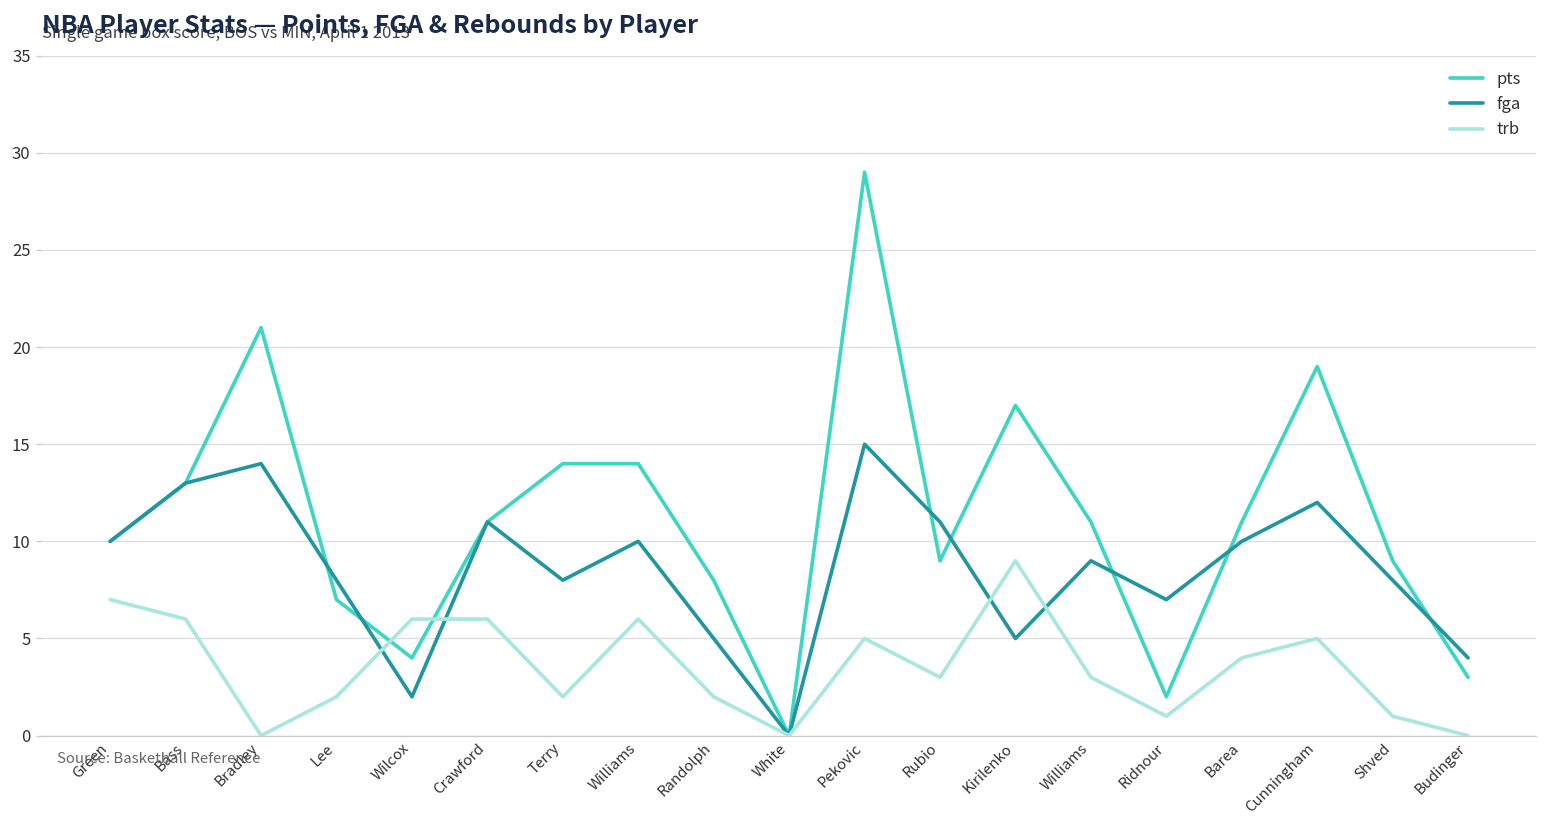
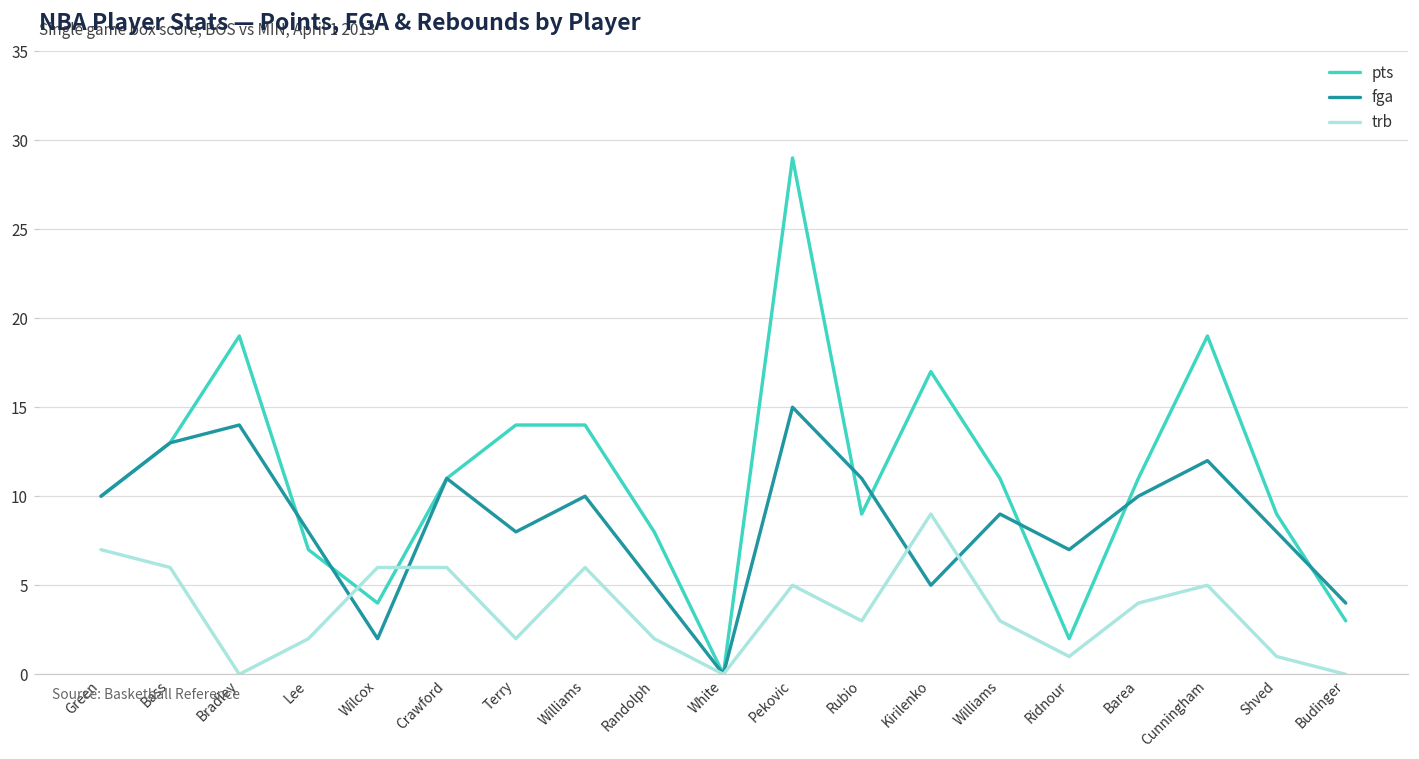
  {
    "pts": {
-     "Bradley": 21,
+     "Bradley": 19,
      "Lee": 7,
      "Wilcox": 4,
      "Terry": 14,
      "Randolph": 8,
      "Pekovic": 29,
      "Rubio": 9,
      "Kirilenko": 17,
      "Ridnour": 2,
      "Barea": 11,
      "Cunningham": 19,
      "Shved": 9,
      "Budinger": 3
    },
    "fga": {
      "Bradley": 14,
      "Lee": 8,
      "Wilcox": 2,
      "Terry": 8,
      "Randolph": 5,
      "Pekovic": 15,
      "Rubio": 11,
      "Kirilenko": 5,
      "Ridnour": 7,
      "Barea": 10,
      "Cunningham": 12,
      "Shved": 8,
      "Budinger": 4
    },
    "trb": {
      "Green": 7,
      "Bass": 6,
      "Bradley": 0,
      "Lee": 2,
      "Wilcox": 6,
      "Crawford": 6,
      "Terry": 2,
      "Randolph": 2,
      "Pekovic": 5,
      "Rubio": 3,
      "Kirilenko": 9,
      "Ridnour": 1,
      "Barea": 4,
      "Cunningham": 5,
      "Shved": 1,
      "Budinger": 0
    }
  }
